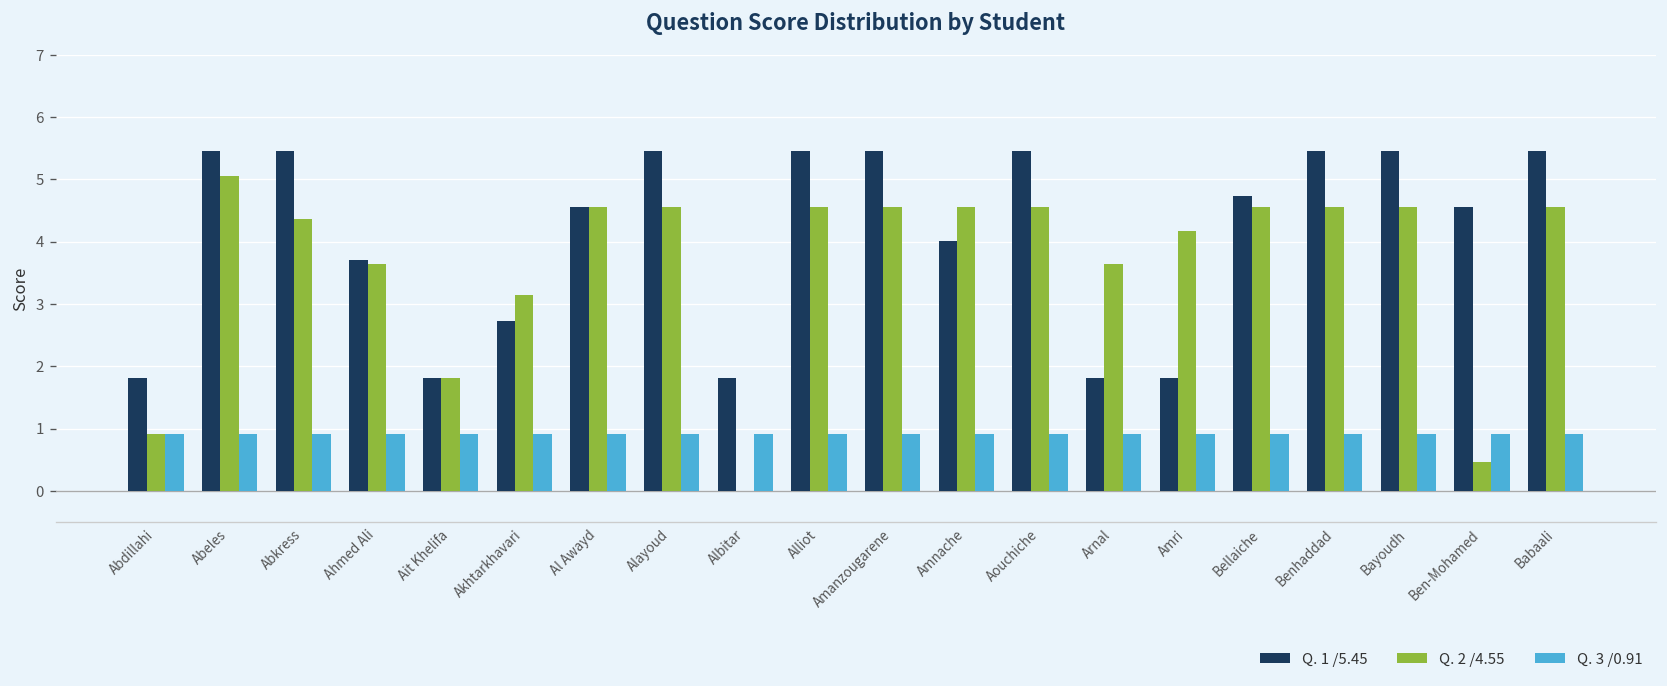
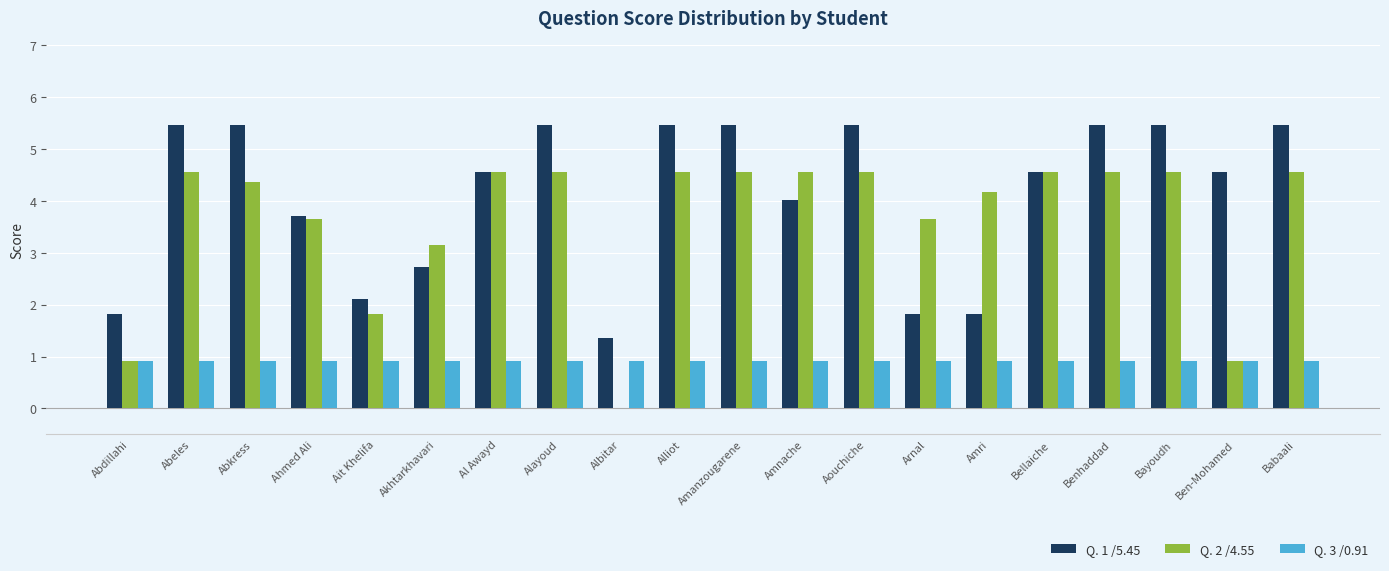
  {
    "Q. 1 /5.45": {
      "Abdillahi": 1.8,
      "Abeles": 5.5,
      "Abkress": 5.5,
      "Ahmed Ali": 3.7,
-     "Ait Khelifa": 1.8,
+     "Ait Khelifa": 2.1,
      "Akhtarkhavari": 2.7,
      "Al Awayd": 4.6,
      "Alayoud": 5.5,
-     "Albitar": 1.8,
+     "Albitar": 1.4,
      "Alliot": 5.5,
      "Amanzougarene": 5.5,
      "Amnache": 4.0,
      "Aouchiche": 5.5,
      "Arnal": 1.8,
      "Amri": 1.8,
-     "Bellaiche": 4.7,
+     "Bellaiche": 4.6,
      "Benhaddad": 5.5,
      "Bayoudh": 5.5,
      "Ben-Mohamed": 4.6,
      "Babaali": 5.5
    },
    "Q. 2 /4.55": {
      "Abdillahi": 0.9,
-     "Abeles": 5.1,
+     "Abeles": 4.6,
      "Abkress": 4.4,
      "Ahmed Ali": 3.6,
      "Ait Khelifa": 1.8,
      "Akhtarkhavari": 3.1,
      "Al Awayd": 4.6,
      "Alayoud": 4.6,
      "Albitar": 0.0,
      "Alliot": 4.6,
      "Amanzougarene": 4.6,
      "Amnache": 4.6,
      "Aouchiche": 4.6,
      "Arnal": 3.6,
      "Amri": 4.2,
      "Bellaiche": 4.6,
      "Benhaddad": 4.6,
      "Bayoudh": 4.6,
-     "Ben-Mohamed": 0.5,
+     "Ben-Mohamed": 0.9,
      "Babaali": 4.6
    },
    "Q. 3 /0.91": {
      "Abdillahi": 0.9,
      "Abeles": 0.9,
      "Abkress": 0.9,
      "Ahmed Ali": 0.9,
      "Ait Khelifa": 0.9,
      "Akhtarkhavari": 0.9,
      "Al Awayd": 0.9,
      "Alayoud": 0.9,
      "Albitar": 0.9,
      "Alliot": 0.9,
      "Amanzougarene": 0.9,
      "Amnache": 0.9,
      "Aouchiche": 0.9,
      "Arnal": 0.9,
      "Amri": 0.9,
      "Bellaiche": 0.9,
      "Benhaddad": 0.9,
      "Bayoudh": 0.9,
      "Ben-Mohamed": 0.9,
      "Babaali": 0.9
    }
  }
